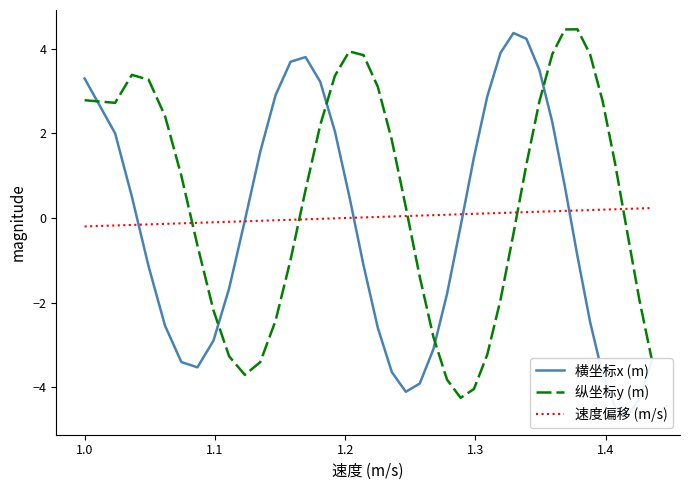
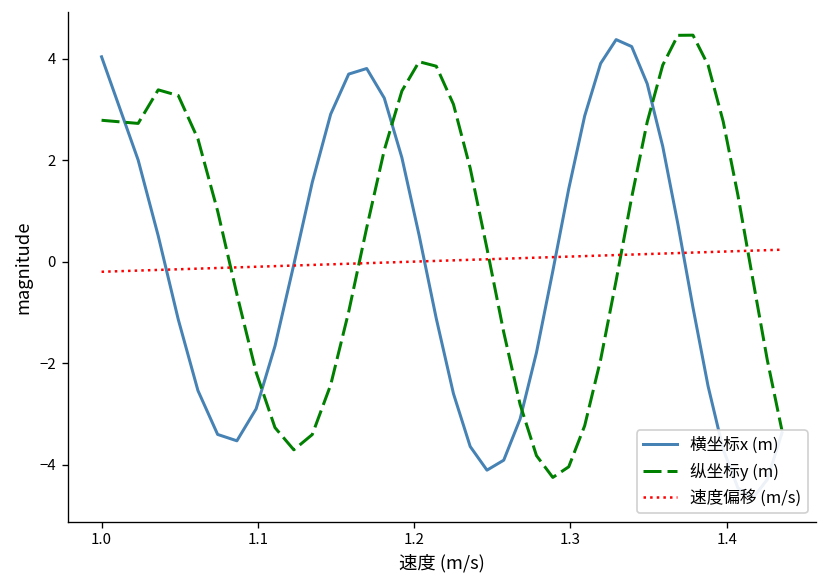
  {
    "横坐标x (m)": {
-     "1.0": 3.3
+     "1.0": 4.0
    },
    "纵坐标y (m)": {
      "1.0": 2.8
    },
    "速度偏移 (m/s)": {
      "1.0": -0.2
    }
  }
